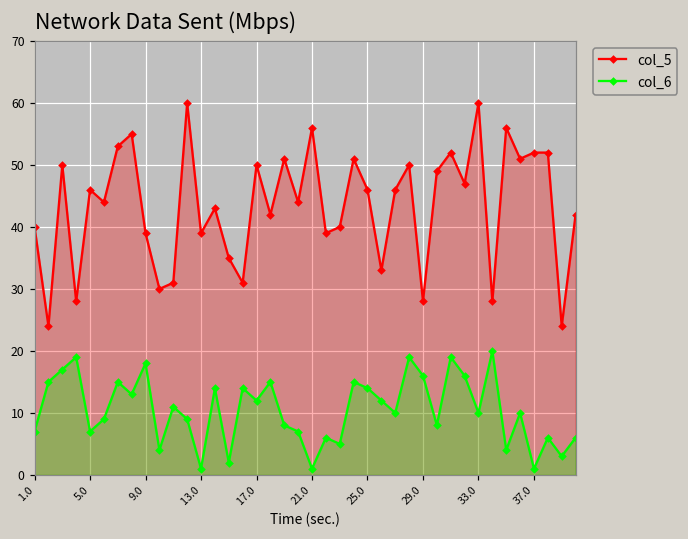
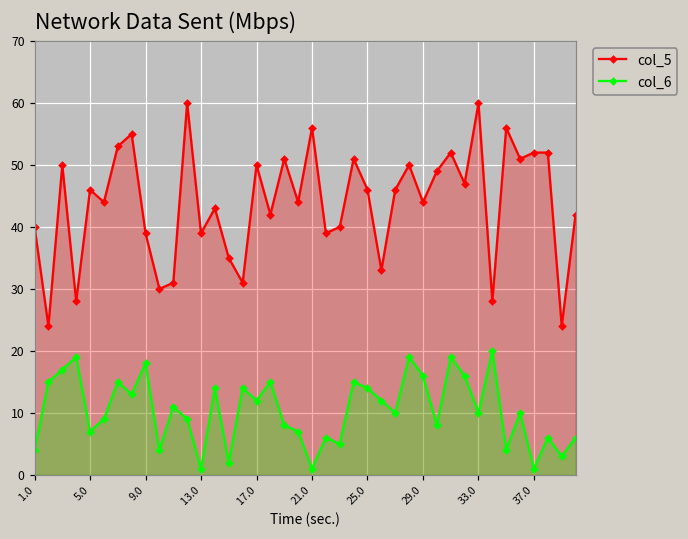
  {
    "col_5": {
      "1.0": 40,
      "5.0": 46,
      "9.0": 39,
      "13.0": 39,
      "17.0": 50,
      "21.0": 56,
      "25.0": 46,
-     "29.0": 28,
+     "29.0": 44,
      "33.0": 60,
      "37.0": 52
    },
    "col_6": {
-     "1.0": 7,
+     "1.0": 4,
      "5.0": 7,
      "9.0": 18,
      "13.0": 1,
      "17.0": 12,
      "21.0": 1,
      "25.0": 14,
      "29.0": 16,
      "33.0": 10,
      "37.0": 1
    }
  }
